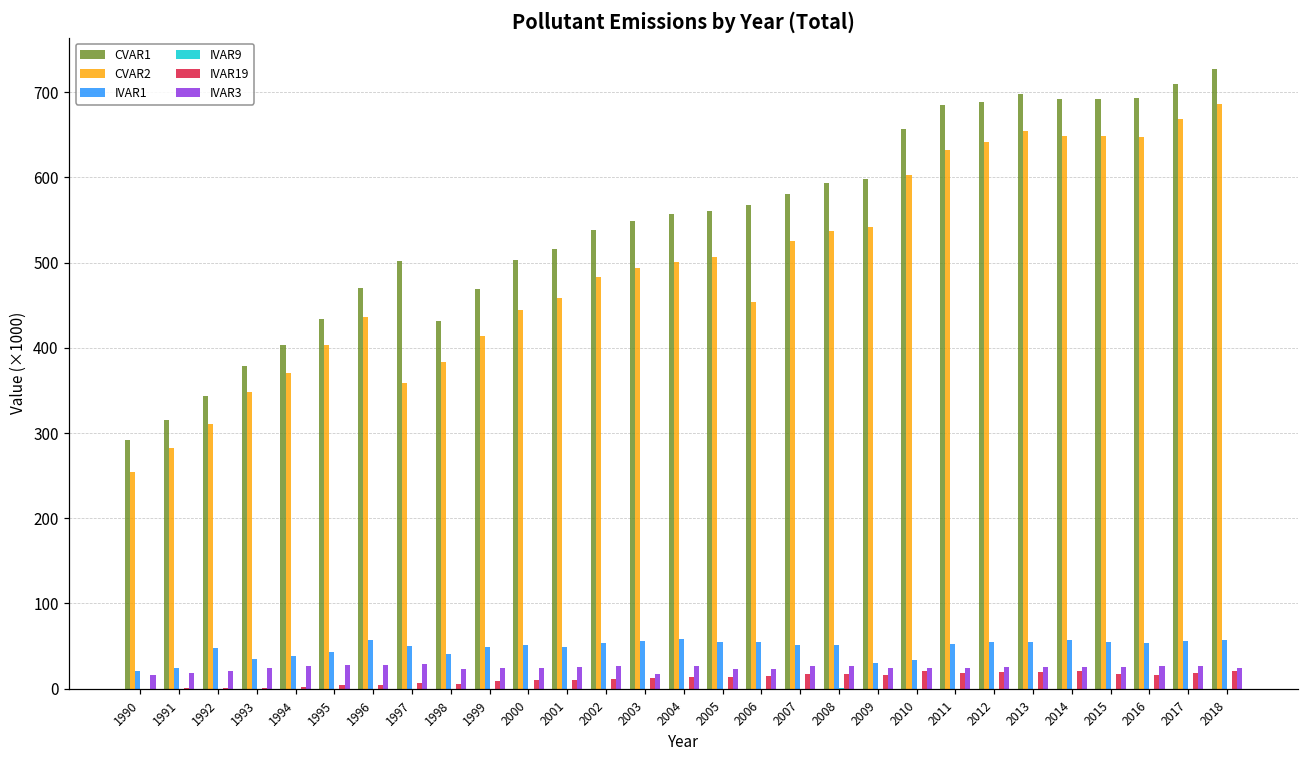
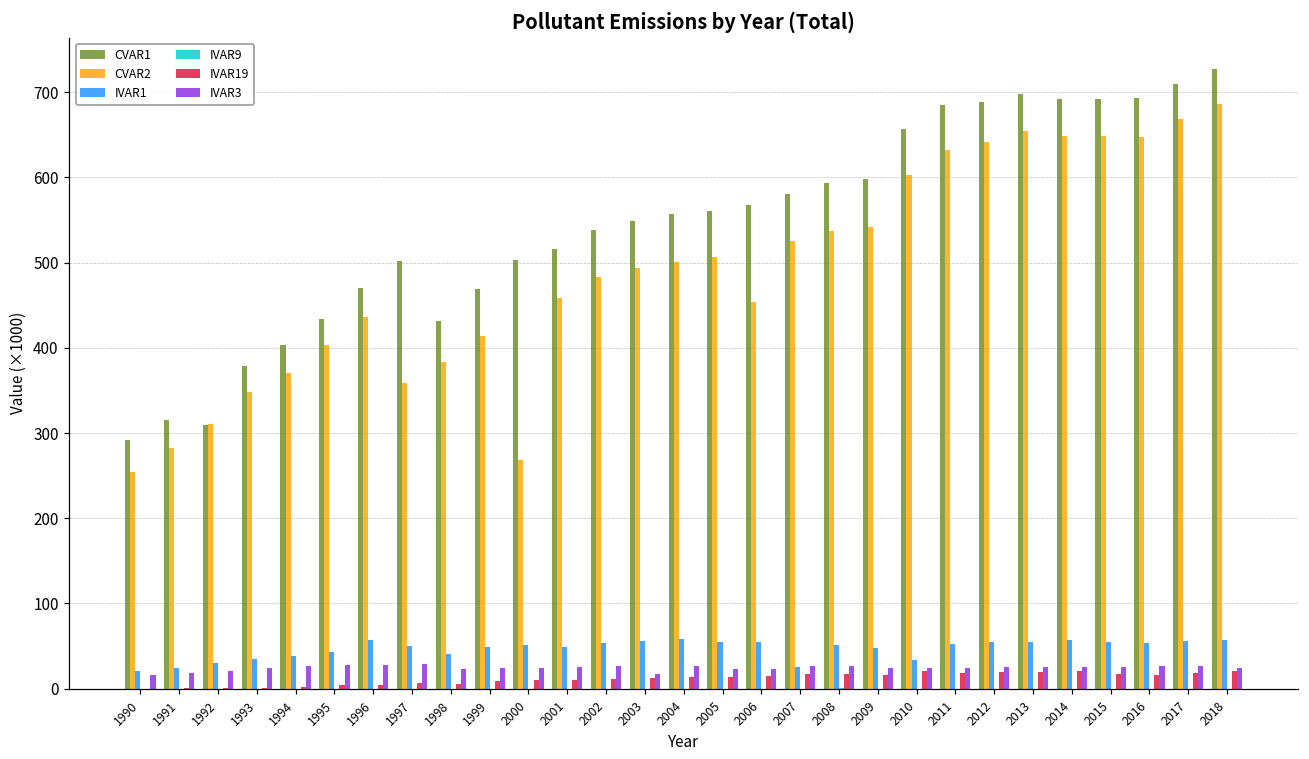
  {
    "CVAR1": {
      "1990": 290,
      "1991": 320,
-     "1992": 340,
+     "1992": 310,
      "1993": 380,
      "1994": 400,
      "1995": 430,
      "1996": 470,
      "1997": 500,
      "1998": 430,
      "1999": 470,
      "2000": 500,
      "2001": 520,
      "2002": 540,
      "2003": 550,
      "2004": 560,
      "2005": 560,
      "2006": 570,
      "2007": 580,
      "2008": 590,
      "2009": 600,
      "2010": 660,
      "2011": 680,
      "2012": 690,
      "2013": 700,
      "2014": 690,
      "2015": 690,
      "2016": 690,
      "2017": 710,
      "2018": 730
    },
    "CVAR2": {
      "1990": 250,
      "1991": 280,
      "1992": 310,
      "1993": 350,
      "1994": 370,
      "1995": 400,
      "1996": 440,
      "1997": 360,
      "1998": 380,
      "1999": 410,
-     "2000": 440,
+     "2000": 270,
      "2001": 460,
      "2002": 480,
      "2003": 490,
      "2004": 500,
      "2005": 510,
      "2006": 450,
      "2007": 520,
      "2008": 540,
      "2009": 540,
      "2010": 600,
      "2011": 630,
      "2012": 640,
      "2013": 650,
      "2014": 650,
      "2015": 650,
      "2016": 650,
      "2017": 670,
      "2018": 690
    },
    "IVAR1": {
      "1990": 20,
      "1991": 20,
-     "1992": 50,
+     "1992": 30,
      "1993": 30,
      "1994": 40,
      "1995": 40,
      "1996": 60,
      "1997": 50,
      "1998": 40,
      "1999": 50,
      "2000": 50,
      "2001": 50,
      "2002": 50,
      "2003": 60,
      "2004": 60,
      "2005": 50,
      "2006": 50,
-     "2007": 50,
+     "2007": 30,
      "2008": 50,
-     "2009": 30,
+     "2009": 50,
      "2010": 30,
      "2011": 50,
      "2012": 50,
      "2013": 50,
      "2014": 60,
      "2015": 50,
      "2016": 50,
      "2017": 60,
      "2018": 60
    },
    "IVAR19": {
      "1995": 0,
      "1996": 0,
      "1997": 10,
      "1998": 10,
      "1999": 10,
      "2000": 10,
      "2001": 10,
      "2002": 10,
      "2003": 10,
      "2004": 10,
      "2005": 10,
      "2006": 10,
      "2007": 20,
      "2008": 20,
      "2009": 20,
      "2010": 20,
      "2011": 20,
      "2012": 20,
      "2013": 20,
      "2014": 20,
      "2015": 20,
      "2016": 20,
      "2017": 20,
      "2018": 20
    },
    "IVAR3": {
      "1990": 20,
      "1991": 20,
      "1992": 20,
      "1993": 20,
      "1994": 30,
      "1995": 30,
      "1996": 30,
      "1997": 30,
      "1998": 20,
      "1999": 20,
      "2000": 20,
      "2001": 30,
      "2002": 30,
      "2003": 20,
      "2004": 30,
      "2005": 20,
      "2006": 20,
      "2007": 30,
      "2008": 30,
      "2009": 20,
      "2010": 20,
      "2011": 20,
      "2012": 20,
      "2013": 30,
      "2014": 30,
      "2015": 30,
      "2016": 30,
      "2017": 30,
      "2018": 20
    }
  }
